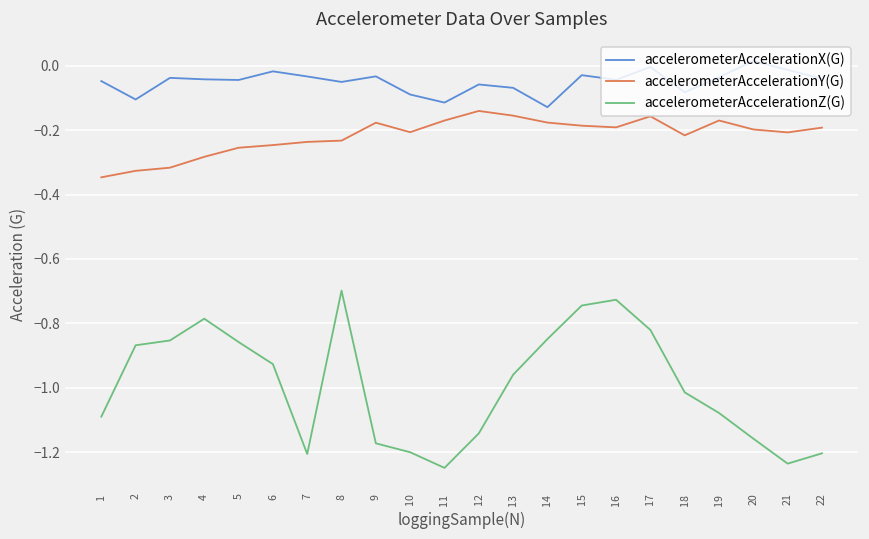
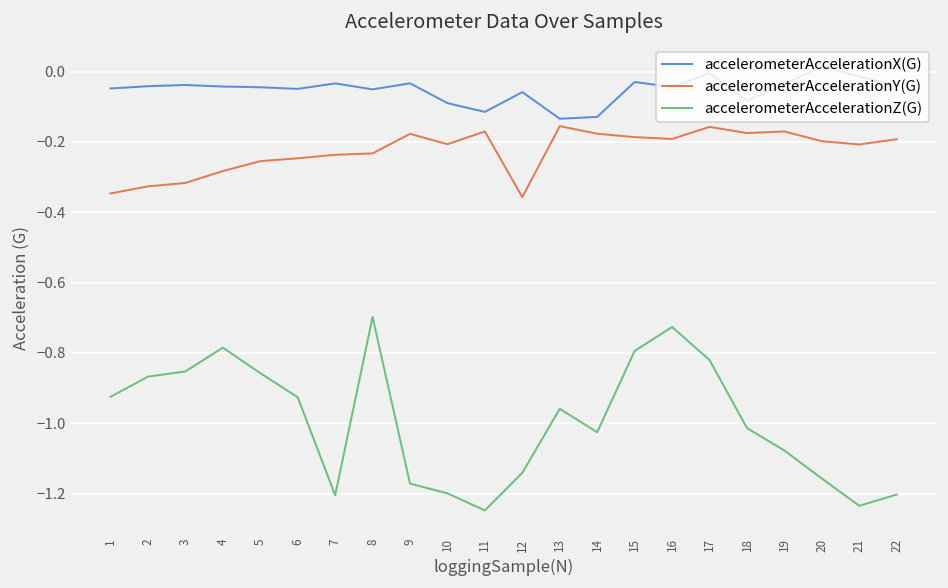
  {
    "accelerometerAccelerationX(G)": {
      "1": -0.05,
-     "2": -0.11,
+     "2": -0.04,
      "3": -0.04,
      "4": -0.04,
      "5": -0.04,
-     "6": -0.02,
+     "6": -0.05,
      "7": -0.03,
      "8": -0.05,
      "9": -0.03,
      "10": -0.09,
      "11": -0.11,
      "12": -0.06,
-     "13": -0.07,
+     "13": -0.13,
      "14": -0.13,
      "15": -0.03
    },
    "accelerometerAccelerationY(G)": {
      "1": -0.35,
      "2": -0.33,
      "3": -0.32,
      "4": -0.28,
      "5": -0.25,
      "6": -0.25,
      "7": -0.24,
      "8": -0.23,
      "9": -0.18,
      "10": -0.21,
      "11": -0.17,
-     "12": -0.14,
+     "12": -0.36,
      "13": -0.16,
      "14": -0.18,
      "15": -0.19,
      "16": -0.19,
      "17": -0.16,
-     "18": -0.22,
+     "18": -0.17,
      "19": -0.17,
      "20": -0.20,
      "21": -0.21,
      "22": -0.19
    },
    "accelerometerAccelerationZ(G)": {
-     "1": -1.09,
+     "1": -0.92,
      "2": -0.87,
      "3": -0.85,
      "4": -0.79,
      "5": -0.86,
      "6": -0.93,
      "7": -1.20,
      "8": -0.70,
      "9": -1.17,
      "10": -1.20,
      "11": -1.25,
      "12": -1.14,
      "13": -0.96,
-     "14": -0.85,
-     "15": -0.74,
+     "14": -1.03,
+     "15": -0.79,
      "16": -0.73,
      "17": -0.82,
      "18": -1.01,
      "19": -1.08,
      "20": -1.16,
      "21": -1.23,
      "22": -1.20
    }
  }
